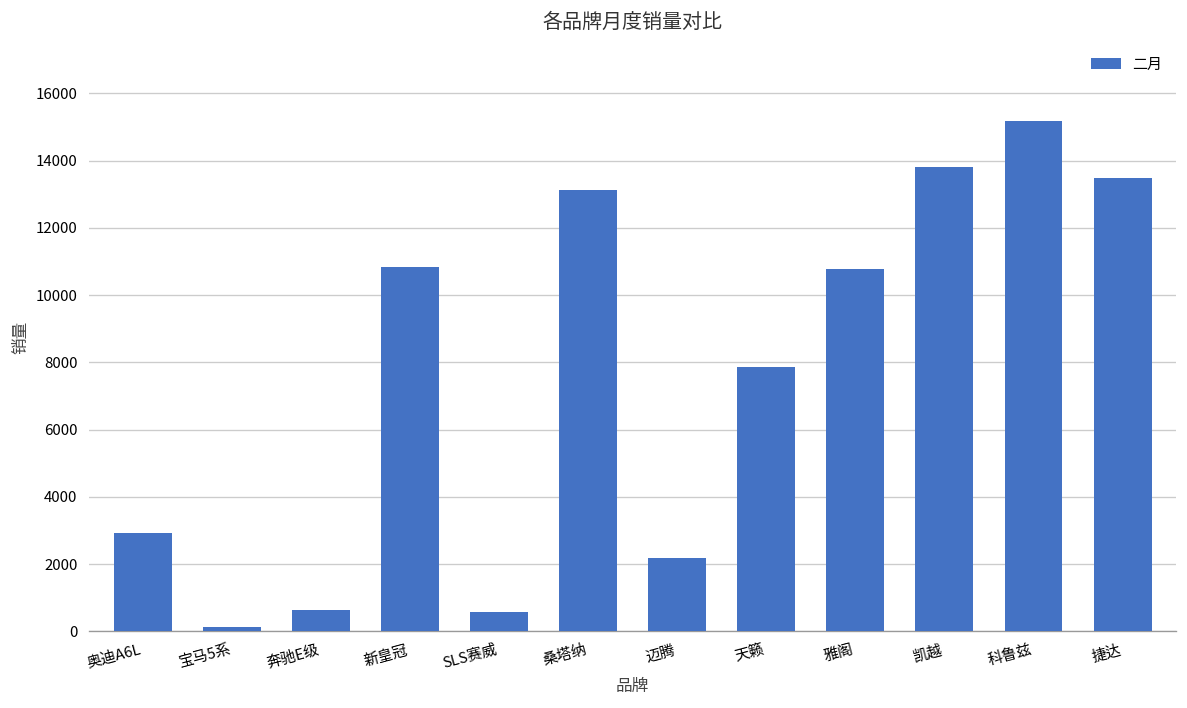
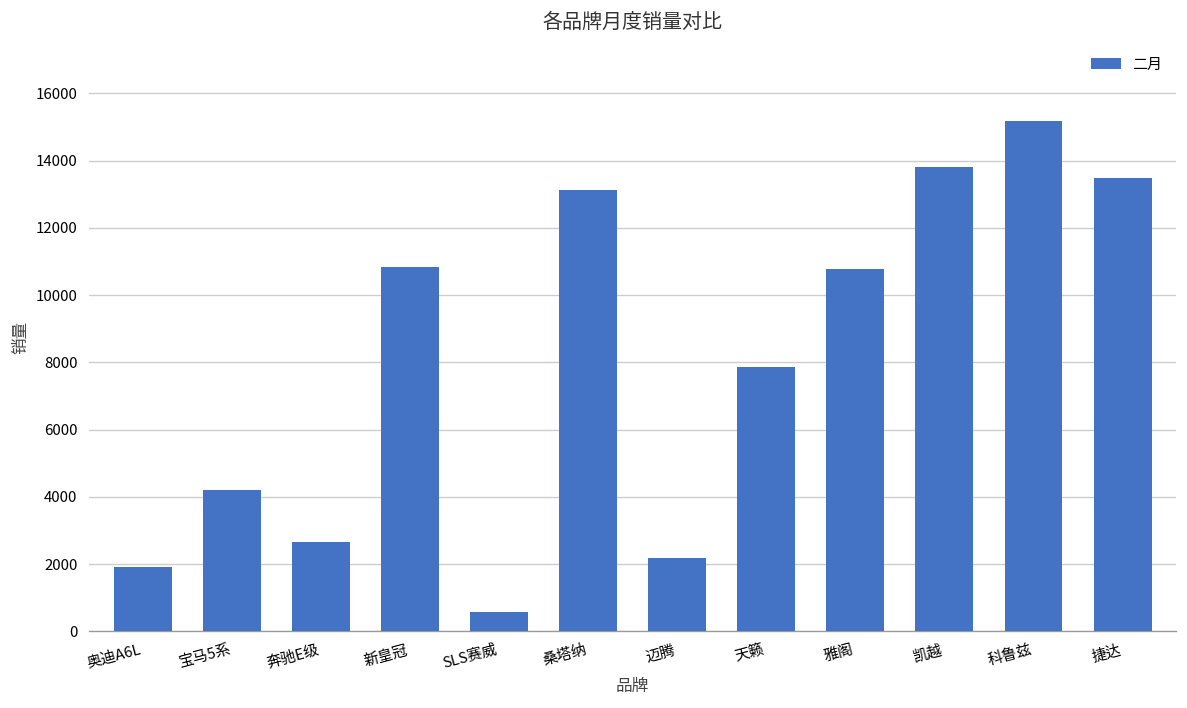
  {
-   "奥迪A6L": 2900,
-   "宝马5系": 100,
-   "奔驰E级": 600,
+   "奥迪A6L": 1900,
+   "宝马5系": 4200,
+   "奔驰E级": 2700,
    "新皇冠": 10900,
    "SLS赛威": 600,
    "桑塔纳": 13100,
    "迈腾": 2200,
    "天籁": 7900,
    "雅阁": 10800,
    "凯越": 13800,
    "科鲁兹": 15200,
    "捷达": 13500
  }
